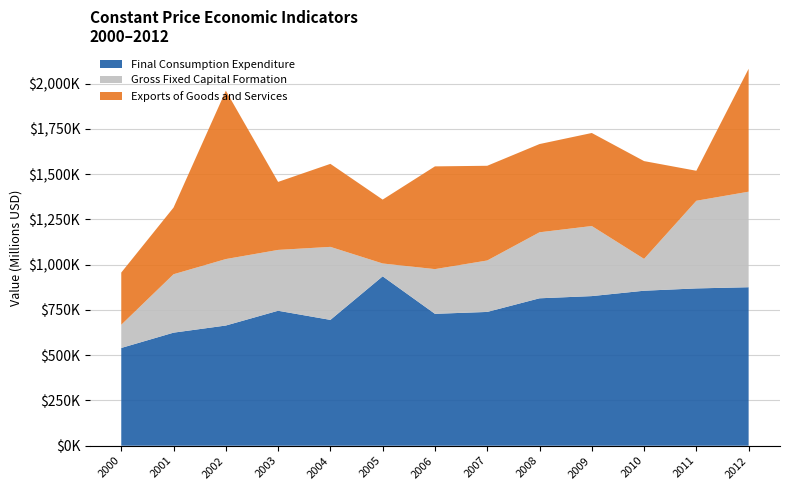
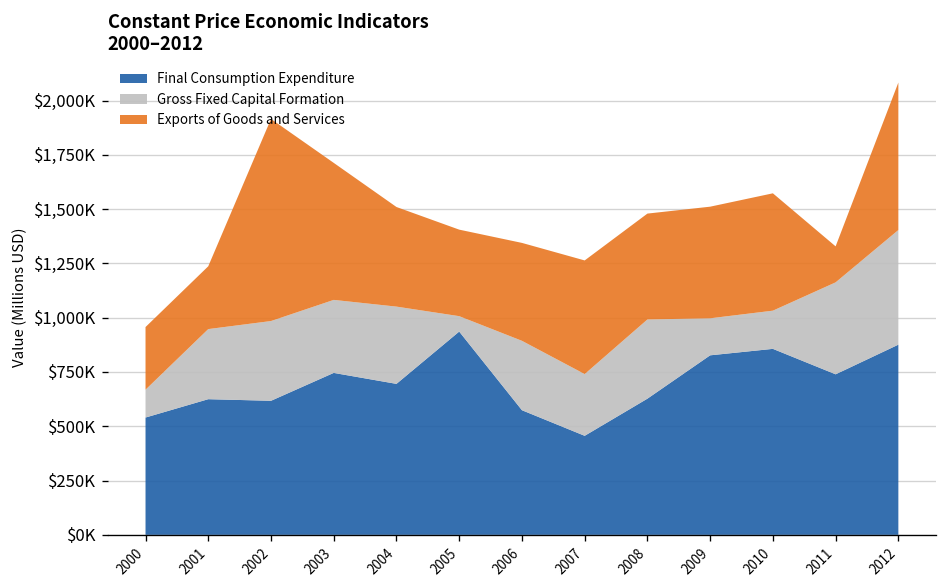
  {
    "Final Consumption Expenditure": {
      "2000": "$540,000",
      "2001": "$620,000",
-     "2002": "$660,000",
+     "2002": "$620,000",
      "2003": "$750,000",
      "2004": "$700,000",
      "2005": "$940,000",
-     "2006": "$730,000",
-     "2007": "$740,000",
-     "2008": "$810,000",
+     "2006": "$570,000",
+     "2007": "$460,000",
+     "2008": "$630,000",
      "2009": "$830,000",
      "2010": "$860,000",
-     "2011": "$870,000",
+     "2011": "$740,000",
      "2012": "$880,000"
    },
    "Gross Fixed Capital Formation": {
      "2000": "$130,000",
      "2001": "$320,000",
      "2002": "$370,000",
      "2003": "$340,000",
-     "2004": "$400,000",
+     "2004": "$360,000",
      "2005": "$70,000",
-     "2006": "$250,000",
+     "2006": "$320,000",
      "2007": "$280,000",
      "2008": "$360,000",
-     "2009": "$390,000",
+     "2009": "$170,000",
      "2010": "$180,000",
-     "2011": "$480,000",
+     "2011": "$420,000",
      "2012": "$530,000"
    },
    "Exports of Goods and Services": {
      "2000": "$290,000",
-     "2001": "$370,000",
+     "2001": "$290,000",
      "2002": "$930,000",
-     "2003": "$380,000",
+     "2003": "$630,000",
      "2004": "$460,000",
-     "2005": "$350,000",
-     "2006": "$570,000",
+     "2005": "$400,000",
+     "2006": "$450,000",
      "2007": "$520,000",
      "2008": "$490,000",
      "2009": "$510,000",
      "2010": "$540,000",
      "2011": "$170,000",
      "2012": "$680,000"
    }
  }
